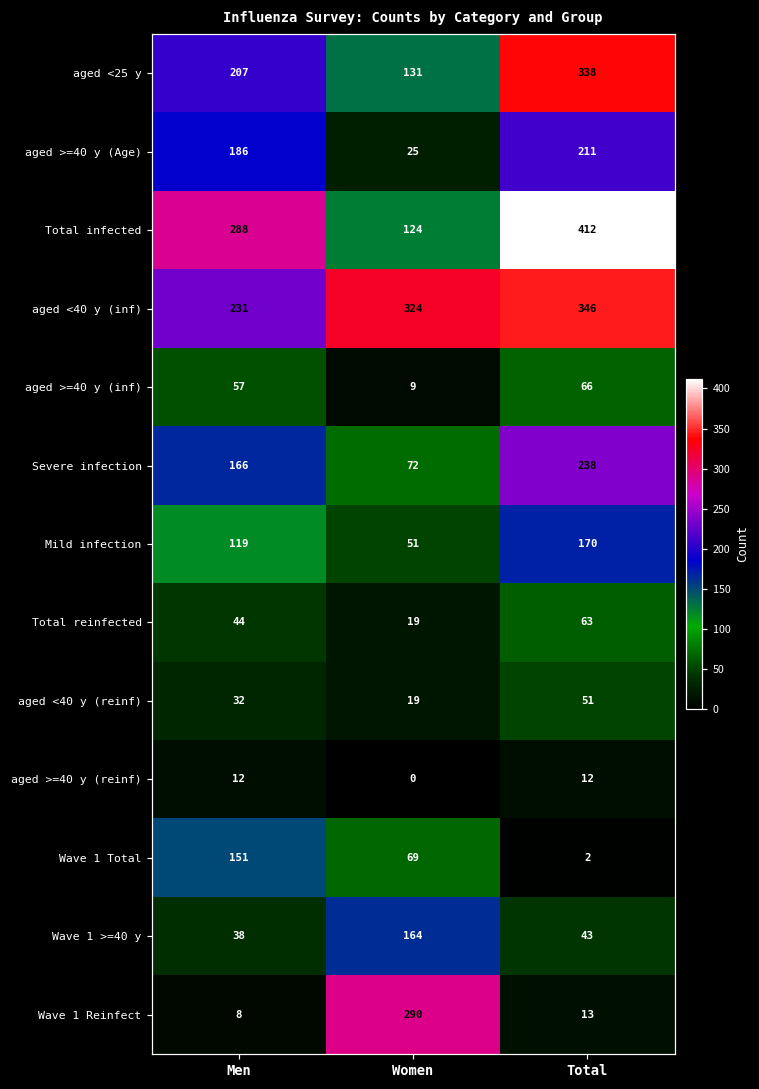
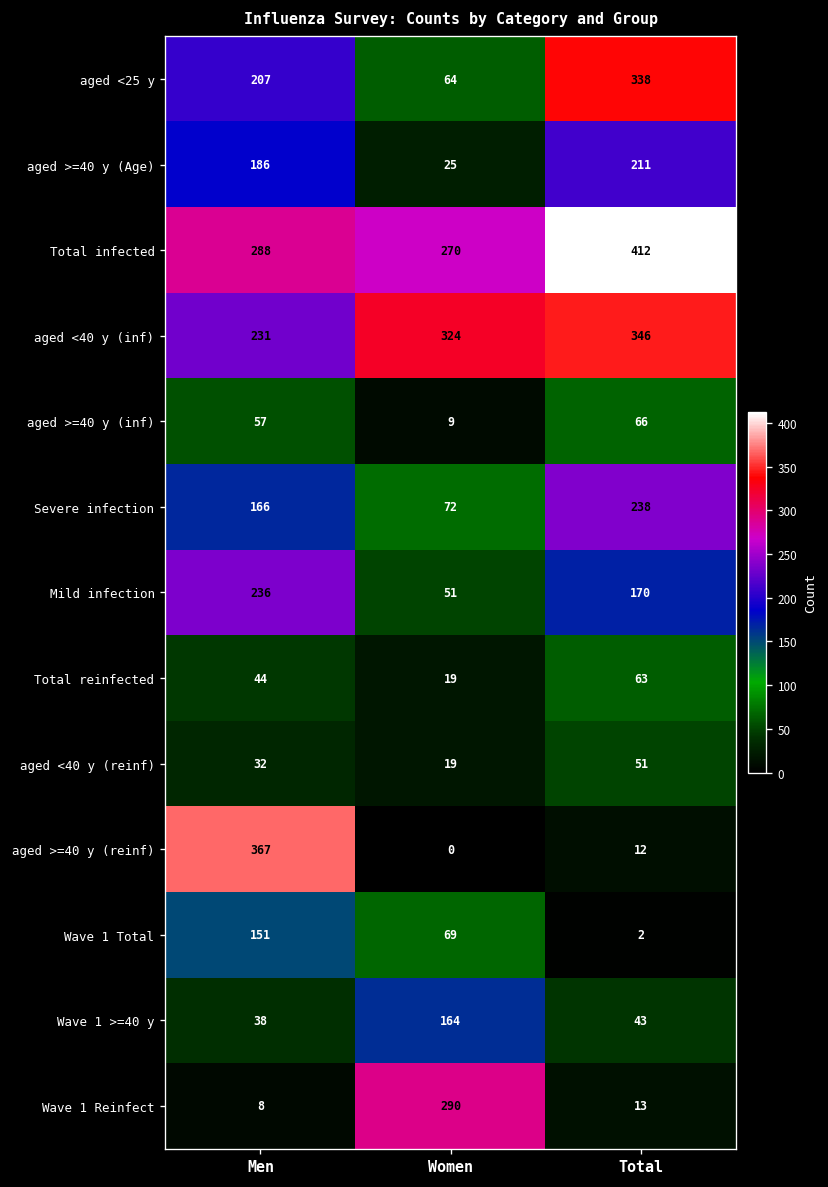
  {
    "aged <25 y": {
      "Men": 207,
-     "Women": 131,
+     "Women": 64,
      "Total": 338
    },
    "aged >=40 y (Age)": {
      "Men": 186,
      "Women": 25,
      "Total": 211
    },
    "Total infected": {
      "Men": 288,
-     "Women": 124,
+     "Women": 270,
      "Total": 412
    },
    "aged <40 y (inf)": {
      "Men": 231,
      "Women": 324,
      "Total": 346
    },
    "aged >=40 y (inf)": {
      "Men": 57,
      "Women": 9,
      "Total": 66
    },
    "Severe infection": {
      "Men": 166,
      "Women": 72,
      "Total": 238
    },
    "Mild infection": {
-     "Men": 119,
+     "Men": 236,
      "Women": 51,
      "Total": 170
    },
    "Total reinfected": {
      "Men": 44,
      "Women": 19,
      "Total": 63
    },
    "aged <40 y (reinf)": {
      "Men": 32,
      "Women": 19,
      "Total": 51
    },
    "aged >=40 y (reinf)": {
-     "Men": 12,
+     "Men": 367,
      "Women": 0,
      "Total": 12
    },
    "Wave 1 Total": {
      "Men": 151,
      "Women": 69,
      "Total": 2
    },
    "Wave 1 >=40 y": {
      "Men": 38,
      "Women": 164,
      "Total": 43
    },
    "Wave 1 Reinfect": {
      "Men": 8,
      "Women": 290,
      "Total": 13
    }
  }
